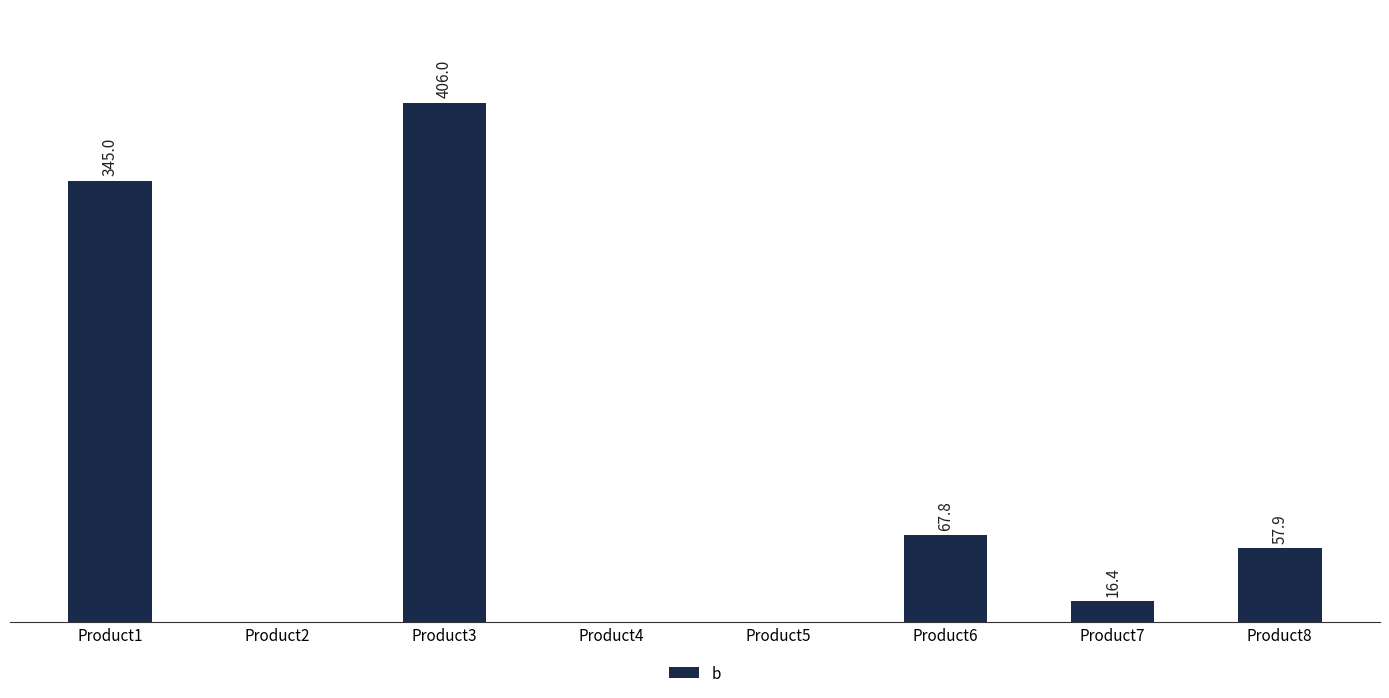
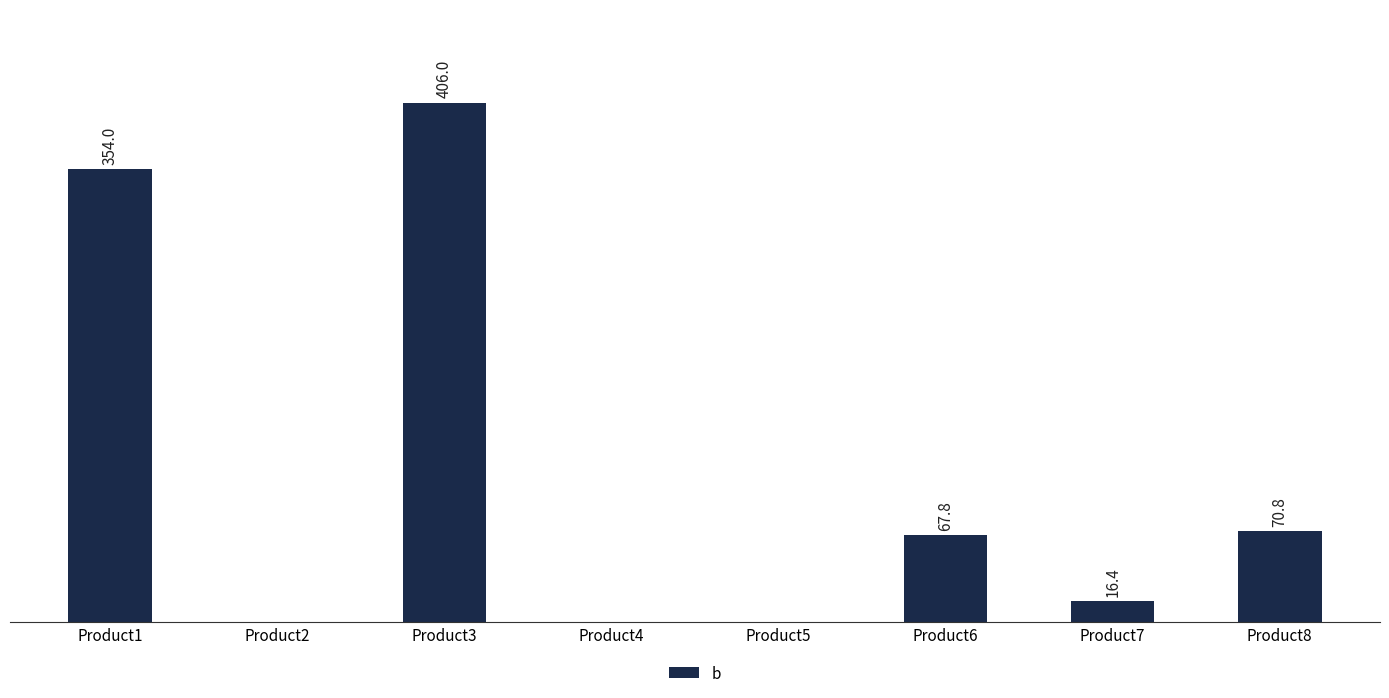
  {
-   "Product1": 345.0,
+   "Product1": 354.0,
    "Product3": 406.0,
    "Product6": 67.8,
    "Product7": 16.4,
-   "Product8": 57.9
+   "Product8": 70.8
  }
